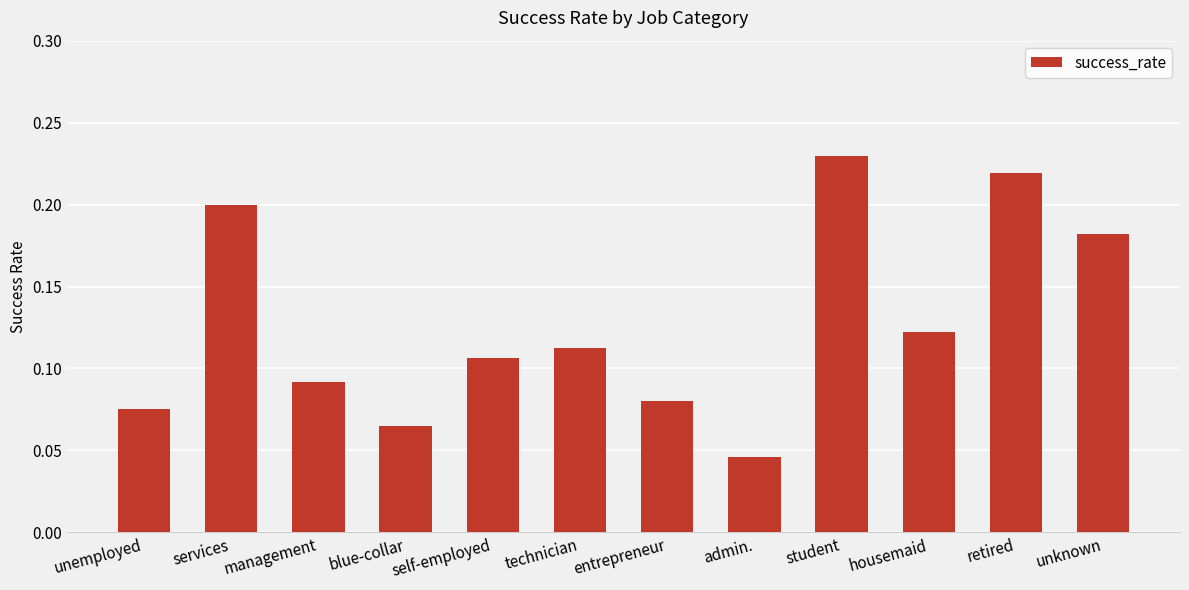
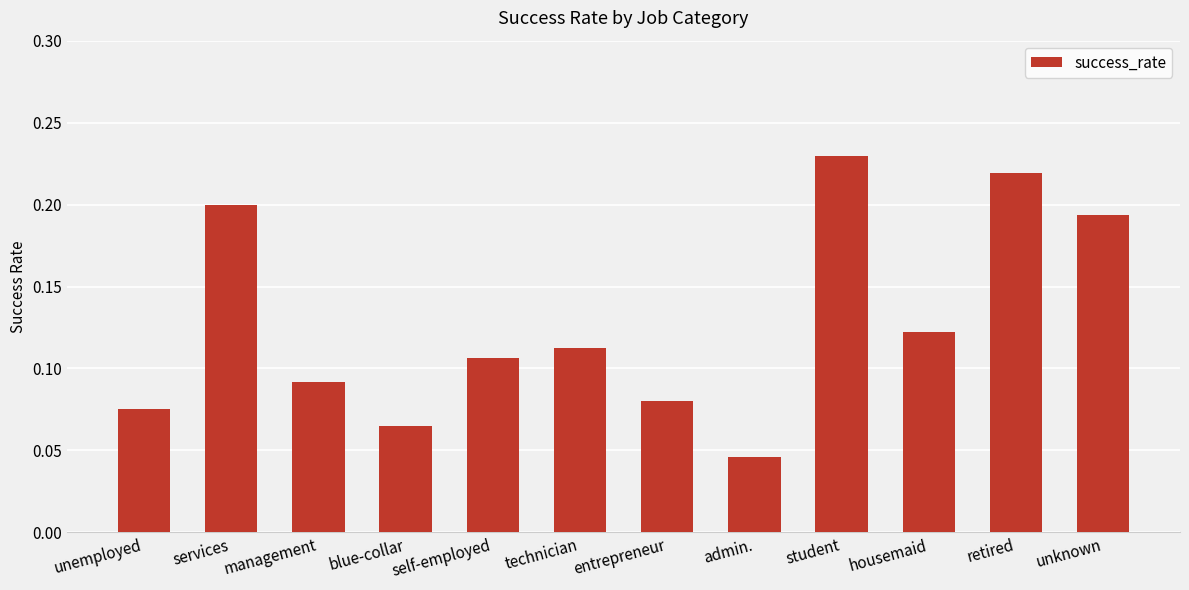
  {
    "unemployed": 0.075,
    "services": 0.200,
    "management": 0.092,
    "blue-collar": 0.065,
    "self-employed": 0.106,
    "technician": 0.113,
    "entrepreneur": 0.080,
    "admin.": 0.046,
    "student": 0.230,
    "housemaid": 0.122,
    "retired": 0.220,
-   "unknown": 0.182
+   "unknown": 0.194
  }
